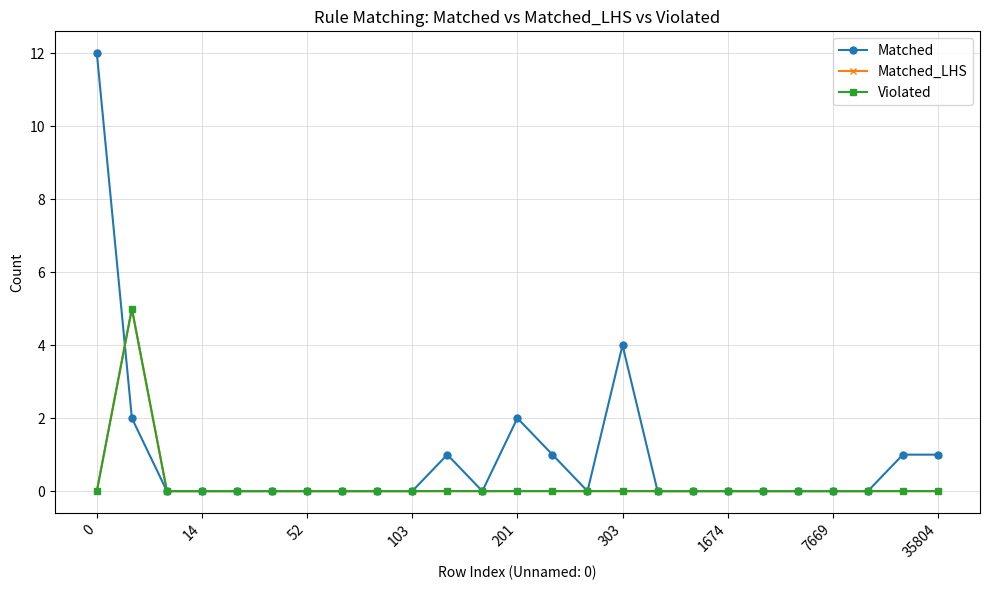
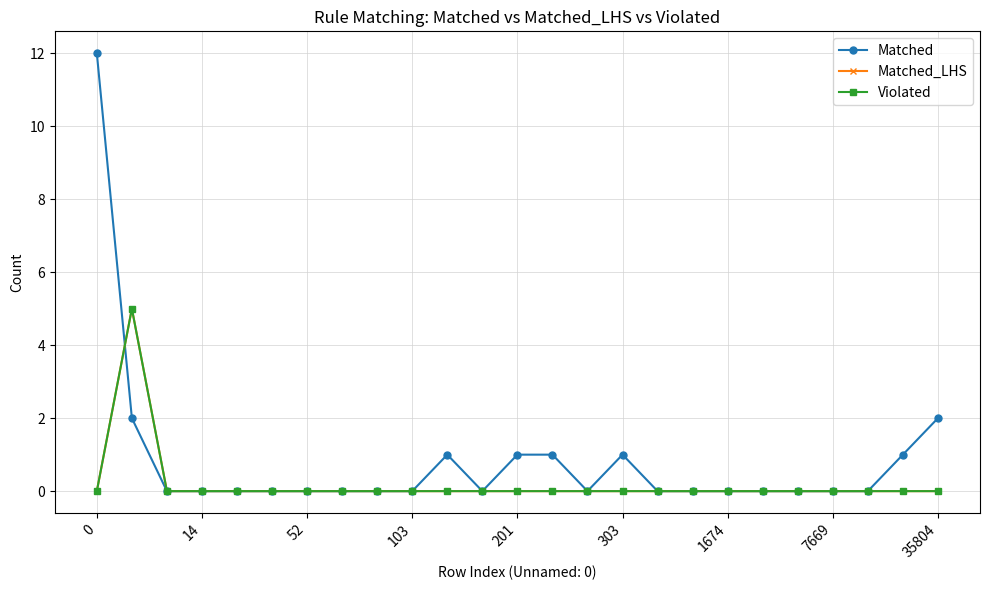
  {
    "Matched": {
      "0": 12,
-     "201": 2,
-     "303": 4,
-     "35804": 1
+     "201": 1,
+     "303": 1,
+     "35804": 2
    },
    "Violated": {
      "0": 0,
      "201": 0,
      "303": 0,
      "35804": 0
    }
  }
